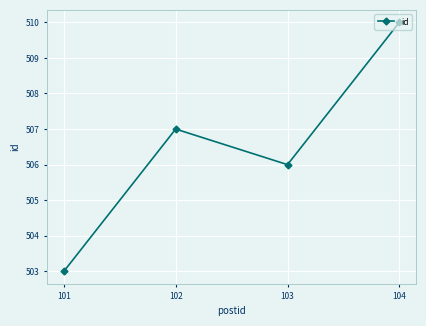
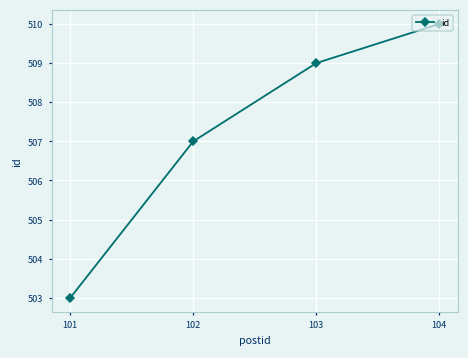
  {
    "101": 503,
    "102": 507,
-   "103": 506
+   "103": 509
  }
